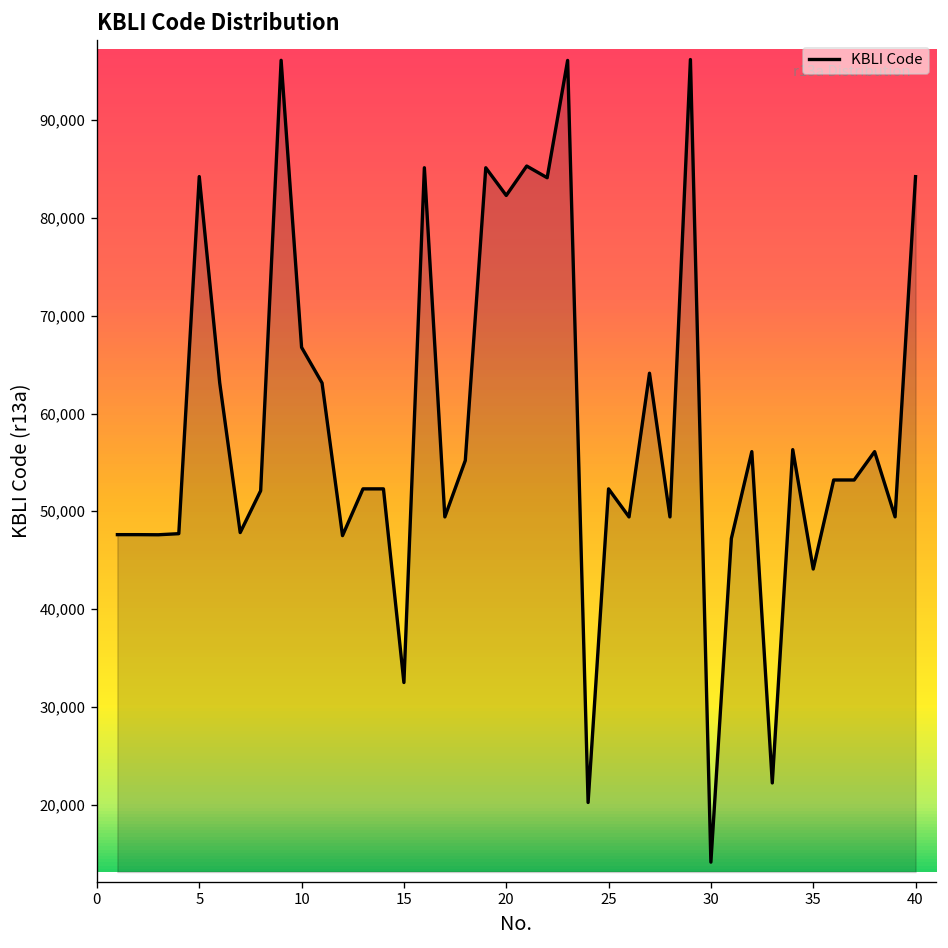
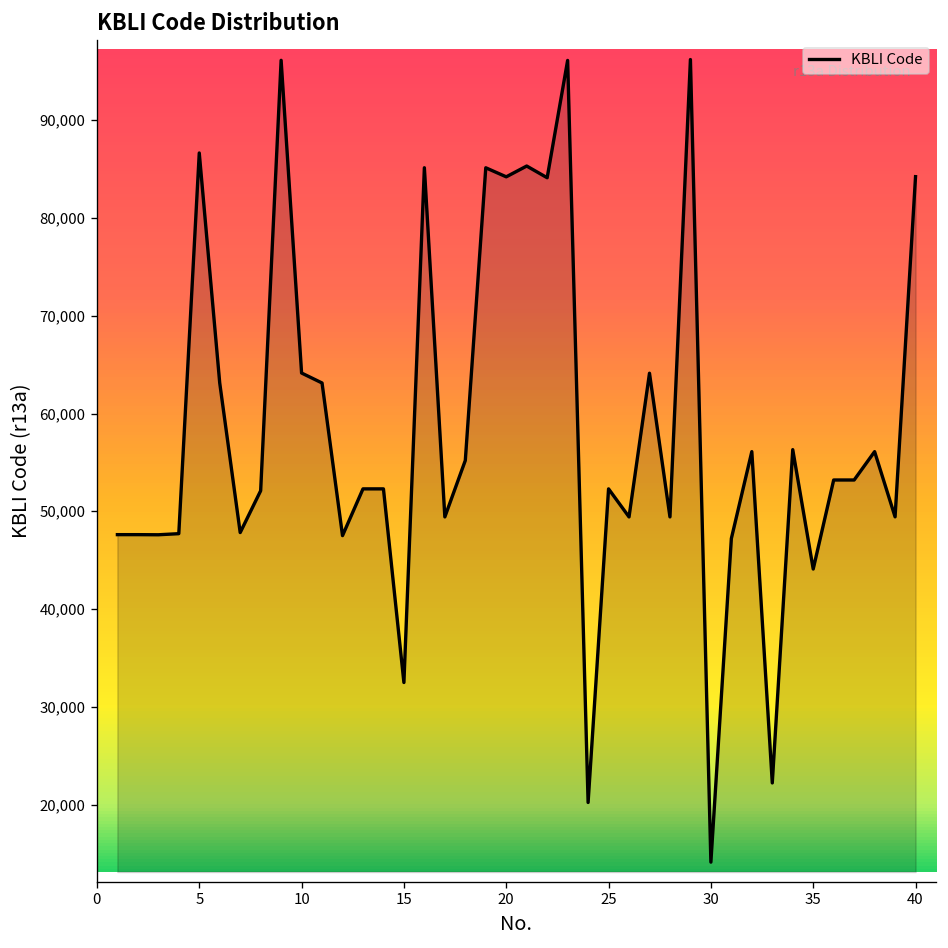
  {
-   "5": "84,000",
-   "10": "67,000",
+   "5": "87,000",
+   "10": "64,000",
    "15": "32,000",
-   "20": "82,000",
+   "20": "84,000",
    "25": "52,000",
    "30": "14,000",
    "35": "44,000",
    "40": "84,000"
  }
